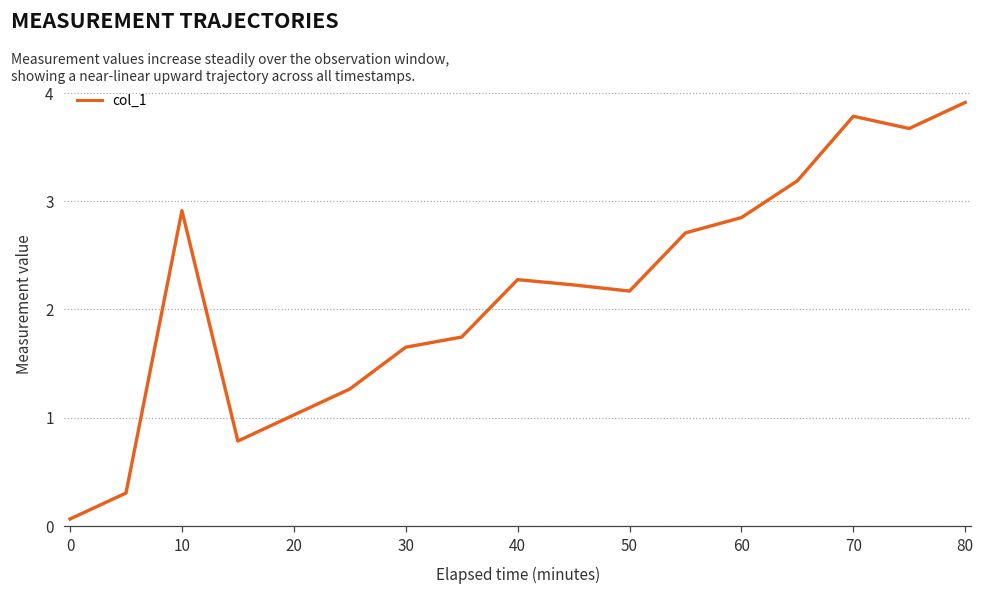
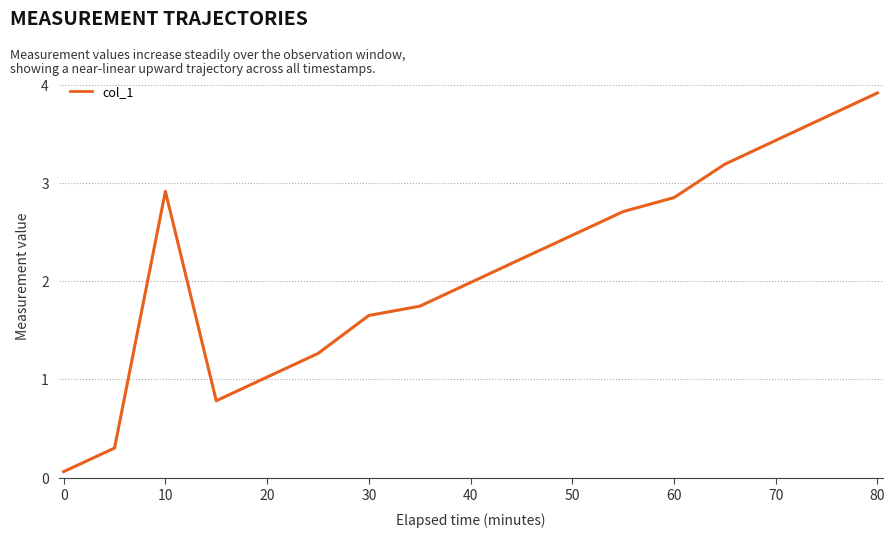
  {
    "0": 0.1,
    "10": 2.9,
    "20": 1.0,
    "30": 1.7,
-   "40": 2.3,
-   "50": 2.2,
+   "40": 2.0,
+   "50": 2.5,
    "60": 2.9,
-   "70": 3.8,
+   "70": 3.4,
    "80": 3.9
  }
